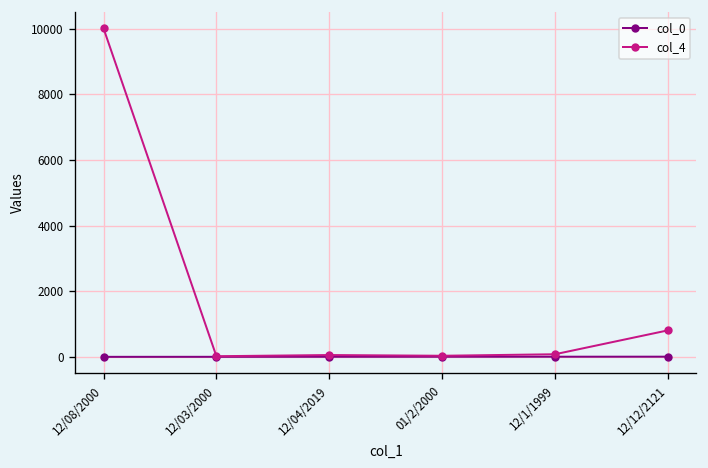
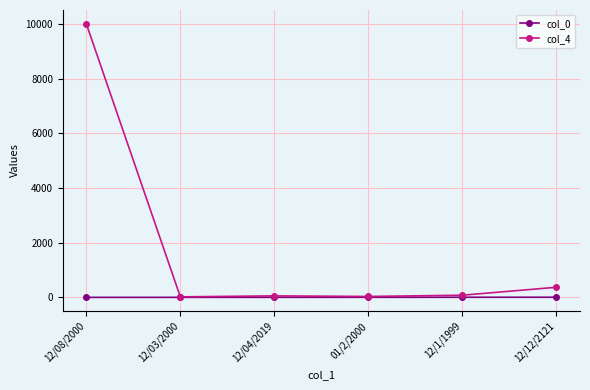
  {
    "col_0": {
      "12/08/2000": 0,
      "12/12/2121": 0
    },
    "col_4": {
      "12/08/2000": 10000,
-     "12/12/2121": 800
+     "12/12/2121": 400
    }
  }
